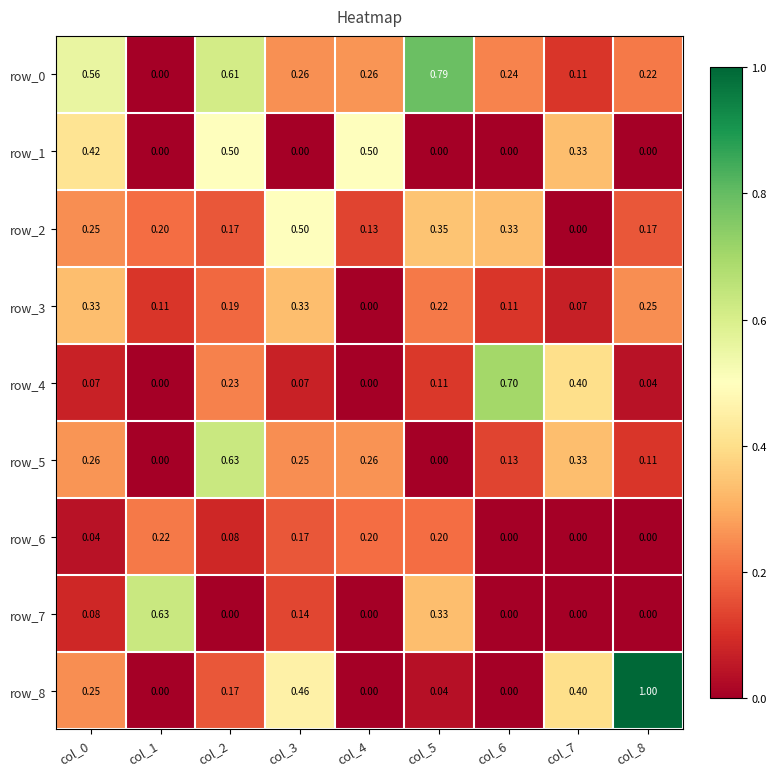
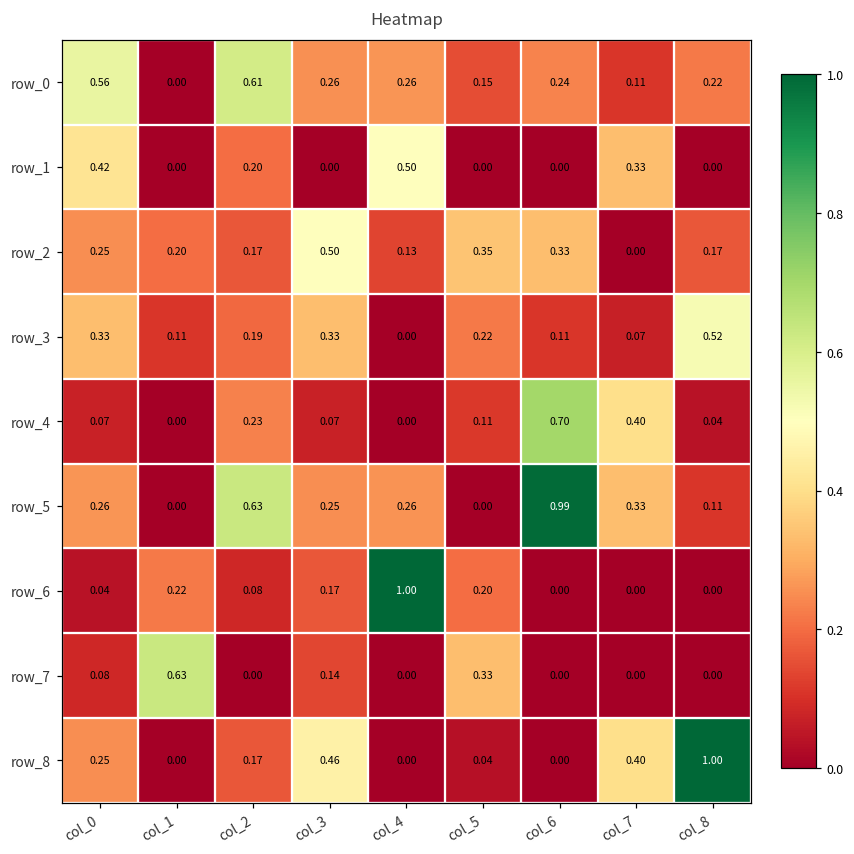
  {
    "row_0": {
      "col_0": 0.56,
      "col_1": 0.00,
      "col_2": 0.61,
      "col_3": 0.26,
      "col_4": 0.26,
-     "col_5": 0.79,
+     "col_5": 0.15,
      "col_6": 0.24,
      "col_7": 0.11,
      "col_8": 0.22
    },
    "row_1": {
      "col_0": 0.42,
      "col_1": 0.00,
-     "col_2": 0.50,
+     "col_2": 0.20,
      "col_3": 0.00,
      "col_4": 0.50,
      "col_5": 0.00,
      "col_6": 0.00,
      "col_7": 0.33,
      "col_8": 0.00
    },
    "row_2": {
      "col_0": 0.25,
      "col_1": 0.20,
      "col_2": 0.17,
      "col_3": 0.50,
      "col_4": 0.13,
      "col_5": 0.35,
      "col_6": 0.33,
      "col_7": 0.00,
      "col_8": 0.17
    },
    "row_3": {
      "col_0": 0.33,
      "col_1": 0.11,
      "col_2": 0.19,
      "col_3": 0.33,
      "col_4": 0.00,
      "col_5": 0.22,
      "col_6": 0.11,
      "col_7": 0.07,
-     "col_8": 0.25
+     "col_8": 0.52
    },
    "row_4": {
      "col_0": 0.07,
      "col_1": 0.00,
      "col_2": 0.23,
      "col_3": 0.07,
      "col_4": 0.00,
      "col_5": 0.11,
      "col_6": 0.70,
      "col_7": 0.40,
      "col_8": 0.04
    },
    "row_5": {
      "col_0": 0.26,
      "col_1": 0.00,
      "col_2": 0.63,
      "col_3": 0.25,
      "col_4": 0.26,
      "col_5": 0.00,
-     "col_6": 0.13,
+     "col_6": 0.99,
      "col_7": 0.33,
      "col_8": 0.11
    },
    "row_6": {
      "col_0": 0.04,
      "col_1": 0.22,
      "col_2": 0.08,
      "col_3": 0.17,
-     "col_4": 0.20,
+     "col_4": 1.00,
      "col_5": 0.20,
      "col_6": 0.00,
      "col_7": 0.00,
      "col_8": 0.00
    },
    "row_7": {
      "col_0": 0.08,
      "col_1": 0.63,
      "col_2": 0.00,
      "col_3": 0.14,
      "col_4": 0.00,
      "col_5": 0.33,
      "col_6": 0.00,
      "col_7": 0.00,
      "col_8": 0.00
    },
    "row_8": {
      "col_0": 0.25,
      "col_1": 0.00,
      "col_2": 0.17,
      "col_3": 0.46,
      "col_4": 0.00,
      "col_5": 0.04,
      "col_6": 0.00,
      "col_7": 0.40,
      "col_8": 1.00
    }
  }
